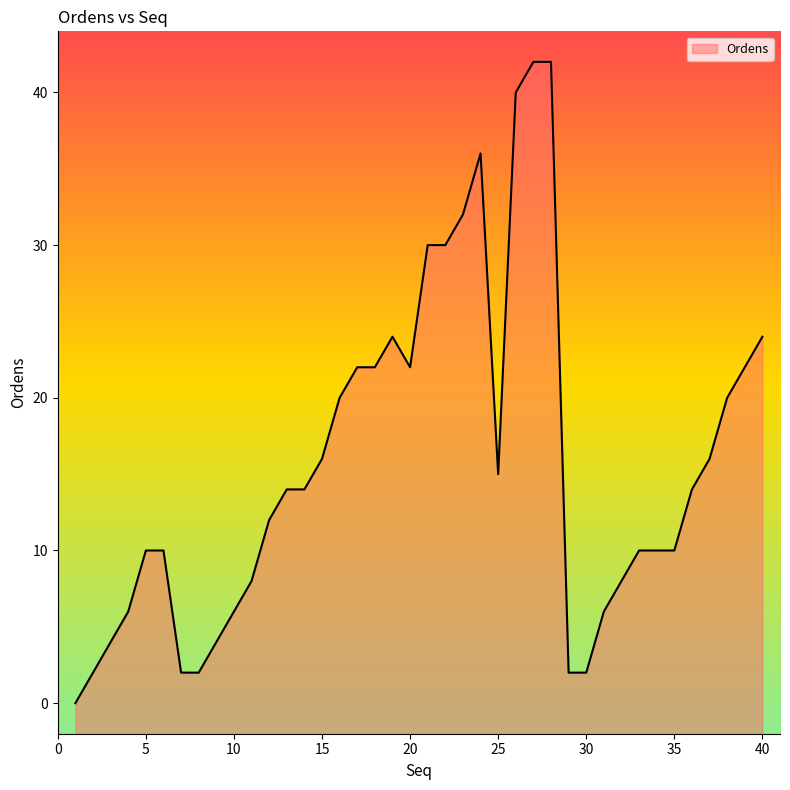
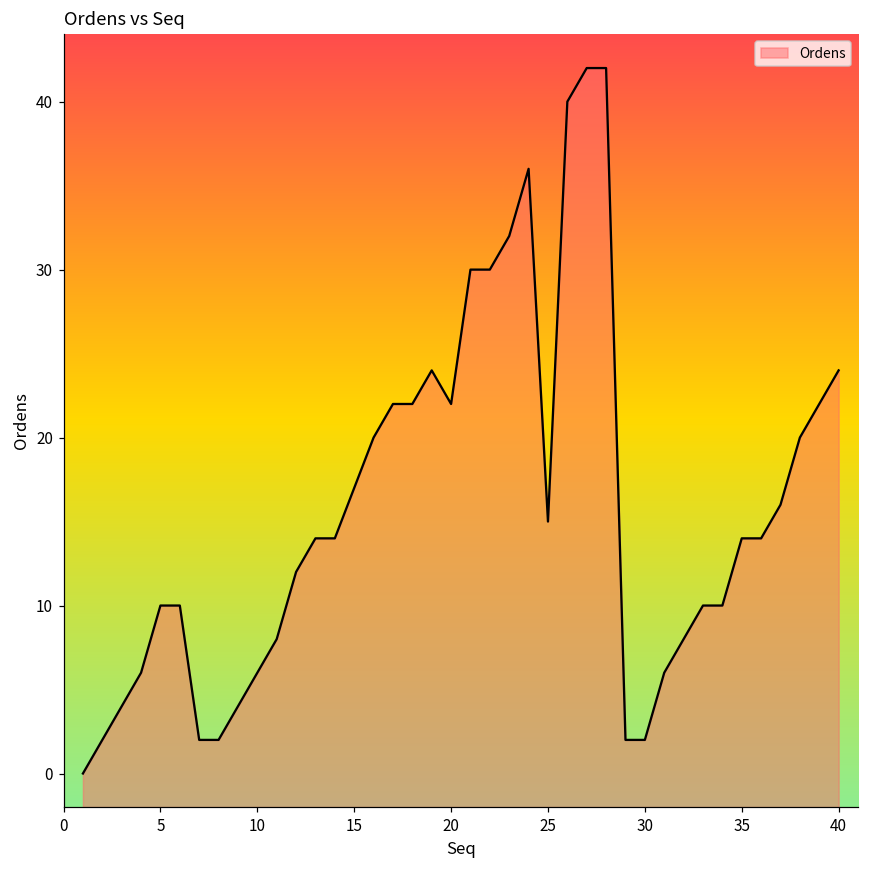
  {
    "5": 10,
    "10": 6,
-   "15": 16,
+   "15": 17,
    "20": 22,
    "25": 15,
    "30": 2,
-   "35": 10,
+   "35": 14,
    "40": 24
  }
